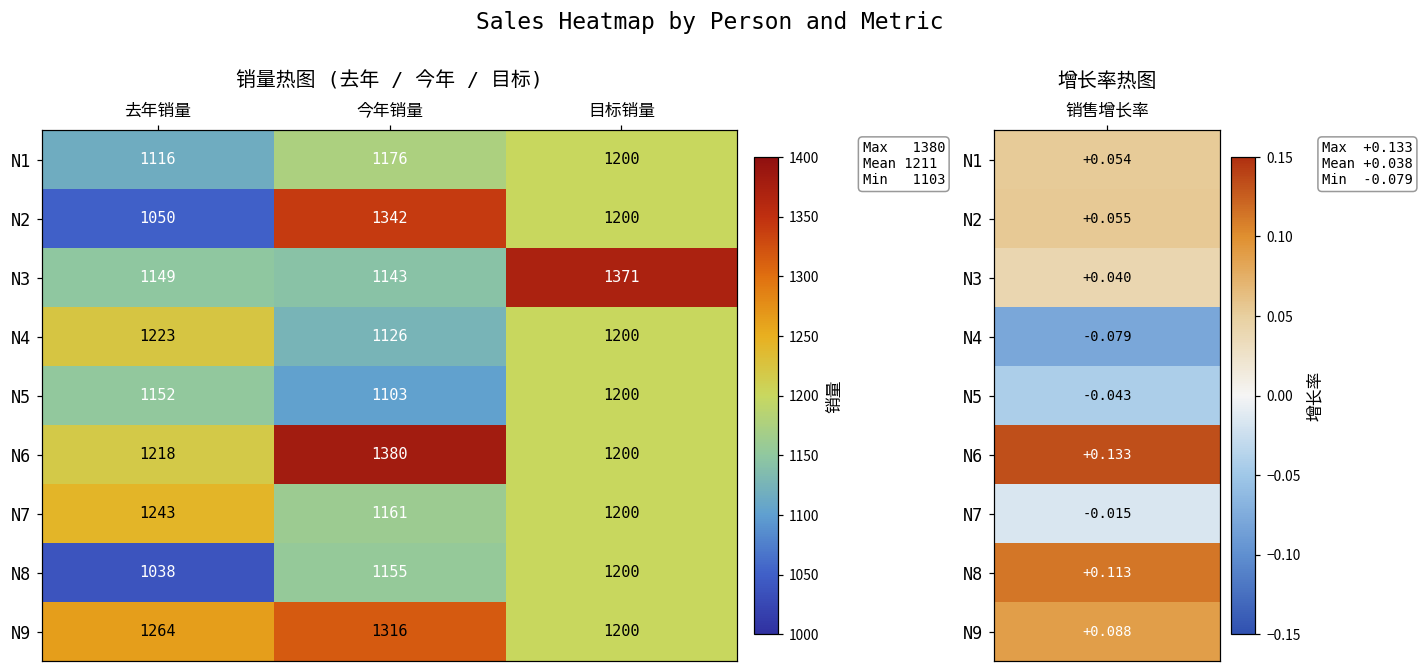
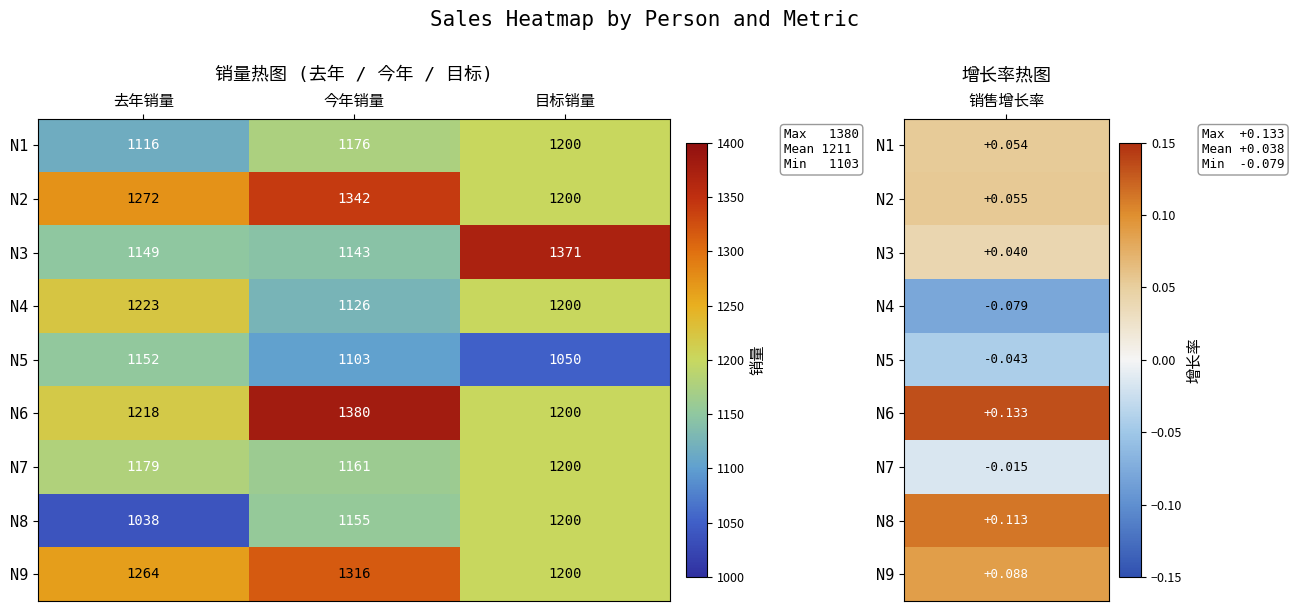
  {
    "销量热图 (去年 / 今年 / 目标)": {
      "N1": {
        "去年销量": "1116",
        "今年销量": "1176",
        "目标销量": "1200"
      },
      "N2": {
-       "去年销量": "1050",
+       "去年销量": "1272",
        "今年销量": "1342",
        "目标销量": "1200"
      },
      "N3": {
        "去年销量": "1149",
        "今年销量": "1143",
        "目标销量": "1371"
      },
      "N4": {
        "去年销量": "1223",
        "今年销量": "1126",
        "目标销量": "1200"
      },
      "N5": {
        "去年销量": "1152",
        "今年销量": "1103",
-       "目标销量": "1200"
+       "目标销量": "1050"
      },
      "N6": {
        "去年销量": "1218",
        "今年销量": "1380",
        "目标销量": "1200"
      },
      "N7": {
-       "去年销量": "1243",
+       "去年销量": "1179",
        "今年销量": "1161",
        "目标销量": "1200"
      },
      "N8": {
        "去年销量": "1038",
        "今年销量": "1155",
        "目标销量": "1200"
      },
      "N9": {
        "去年销量": "1264",
        "今年销量": "1316",
        "目标销量": "1200"
      }
    },
    "增长率热图": {
      "N1": {
        "销售增长率": "+0.054"
      },
      "N2": {
        "销售增长率": "+0.055"
      },
      "N3": {
        "销售增长率": "+0.040"
      },
      "N4": {
        "销售增长率": "-0.079"
      },
      "N5": {
        "销售增长率": "-0.043"
      },
      "N6": {
        "销售增长率": "+0.133"
      },
      "N7": {
        "销售增长率": "-0.015"
      },
      "N8": {
        "销售增长率": "+0.113"
      },
      "N9": {
        "销售增长率": "+0.088"
      }
    }
  }
